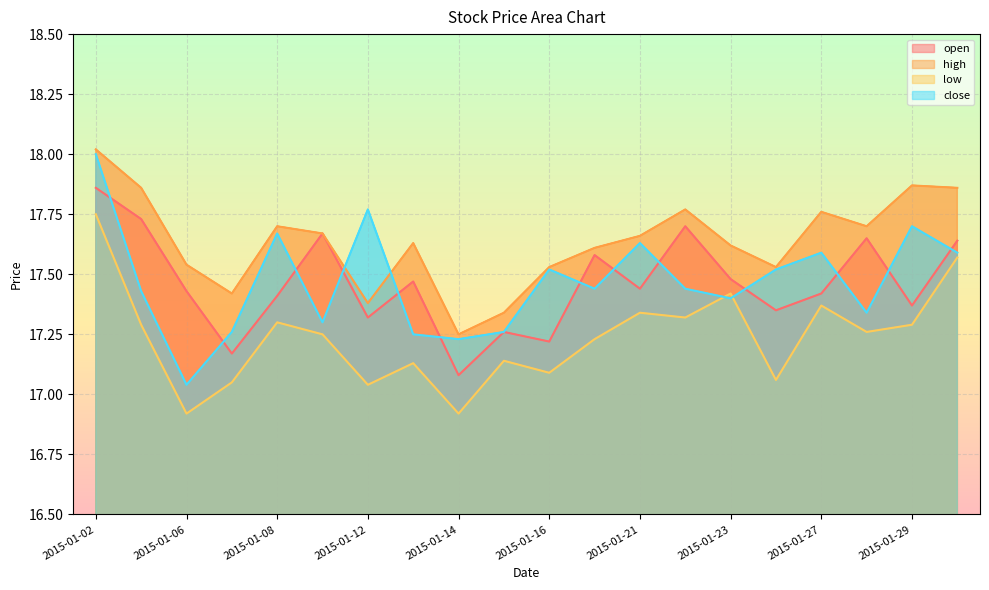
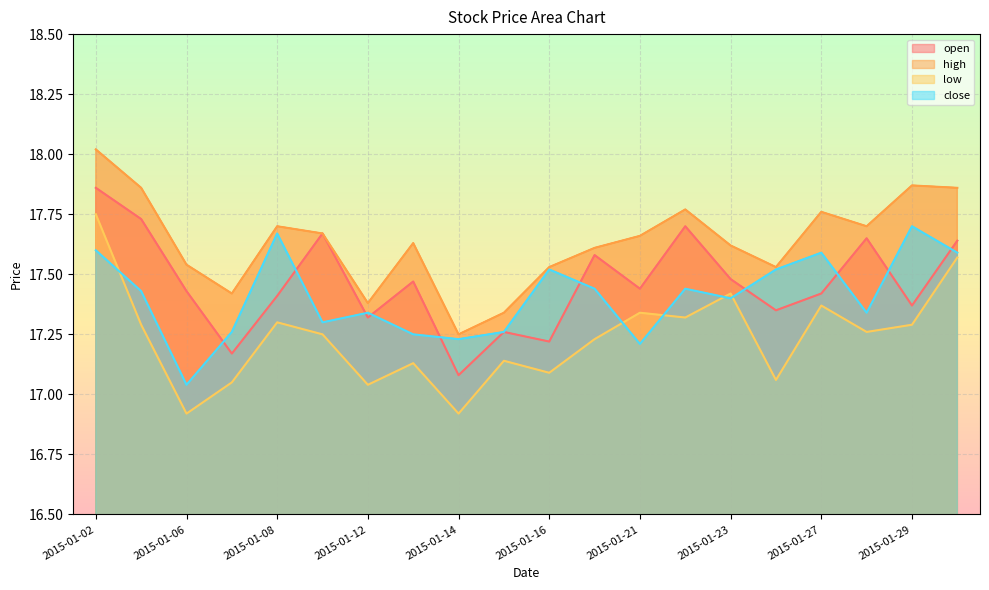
  {
    "close": {
-     "2015-01-02": 18.0,
+     "2015-01-02": 17.6,
      "2015-01-06": 17.04,
      "2015-01-08": 17.67,
-     "2015-01-12": 17.77,
+     "2015-01-12": 17.34,
      "2015-01-14": 17.23,
-     "2015-01-21": 17.63,
+     "2015-01-21": 17.21,
      "2015-01-23": 17.40,
      "2015-01-27": 17.59,
      "2015-01-29": 17.70
    }
  }
